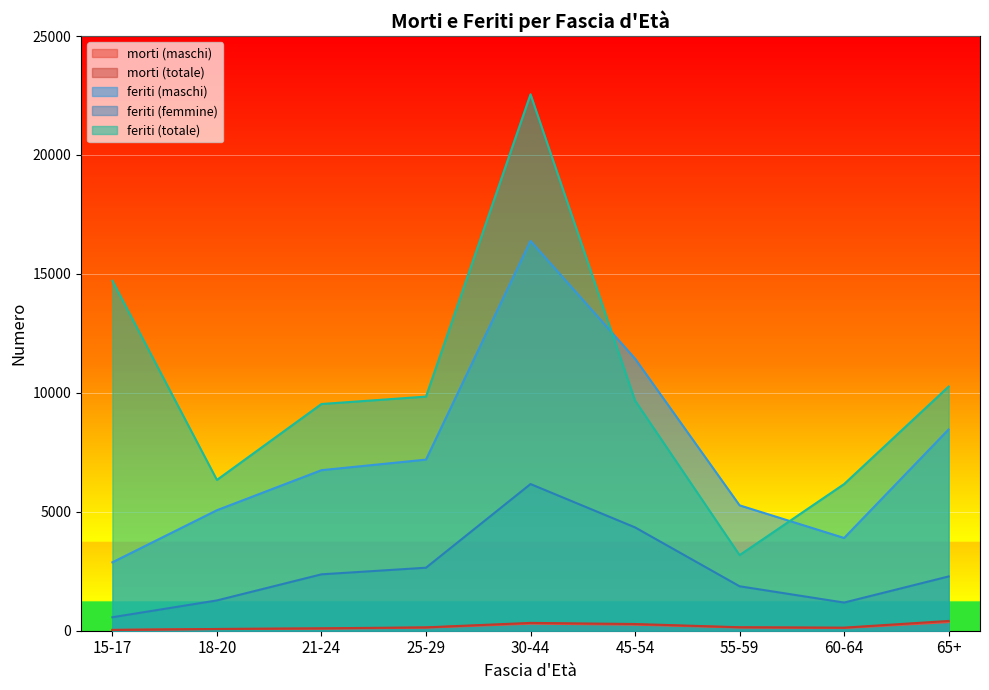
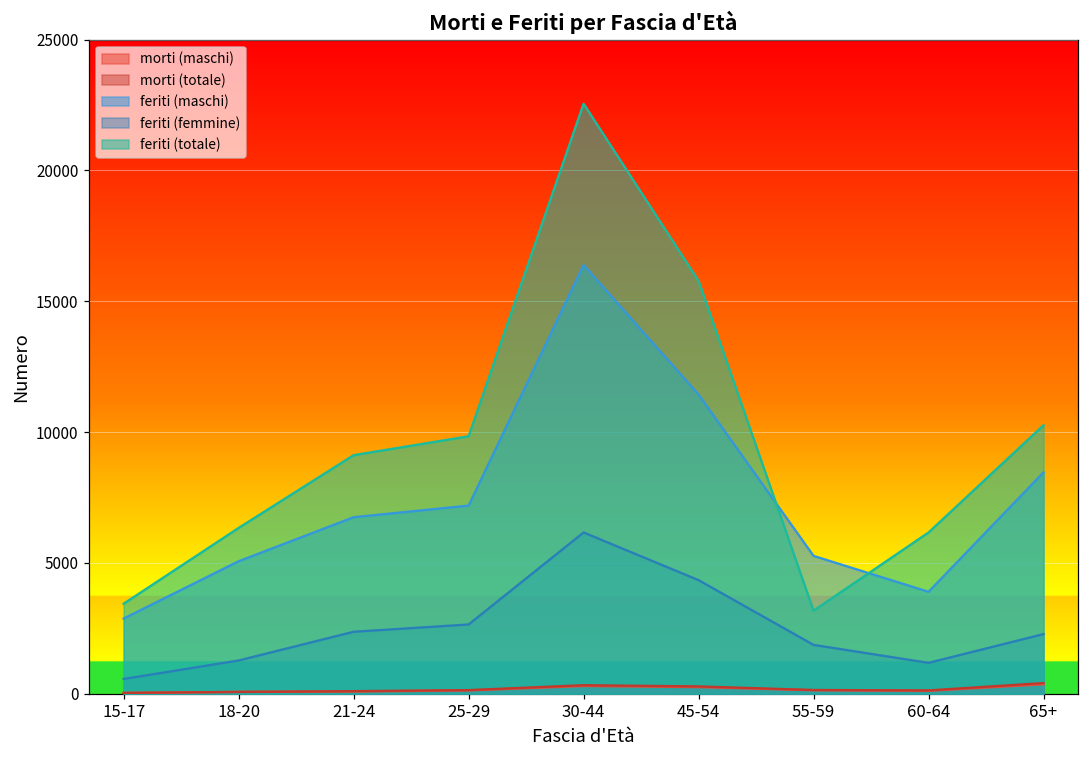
  {
    "feriti (totale)": {
-     "15-17": 14700,
+     "15-17": 3400,
      "18-20": 6300,
-     "21-24": 9500,
+     "21-24": 9100,
      "25-29": 9800,
      "30-44": 22600,
-     "45-54": 9700,
+     "45-54": 15800,
      "55-59": 3200,
      "60-64": 6200,
      "65+": 10300
    }
  }
